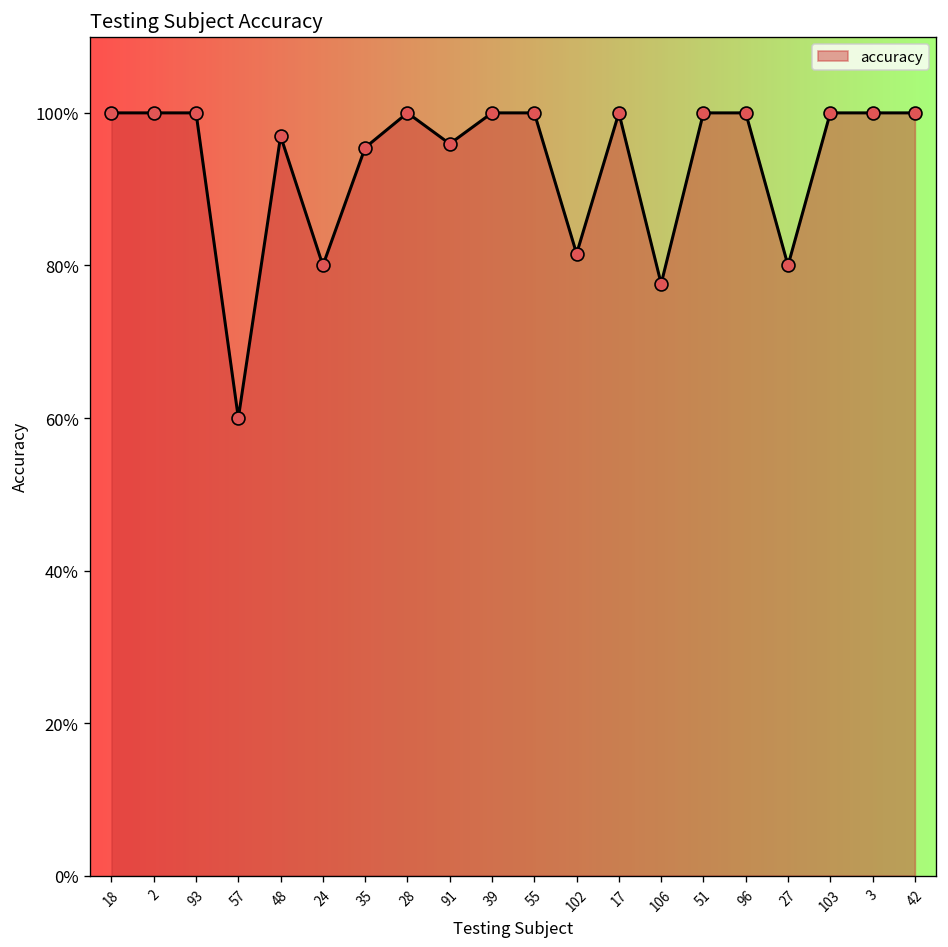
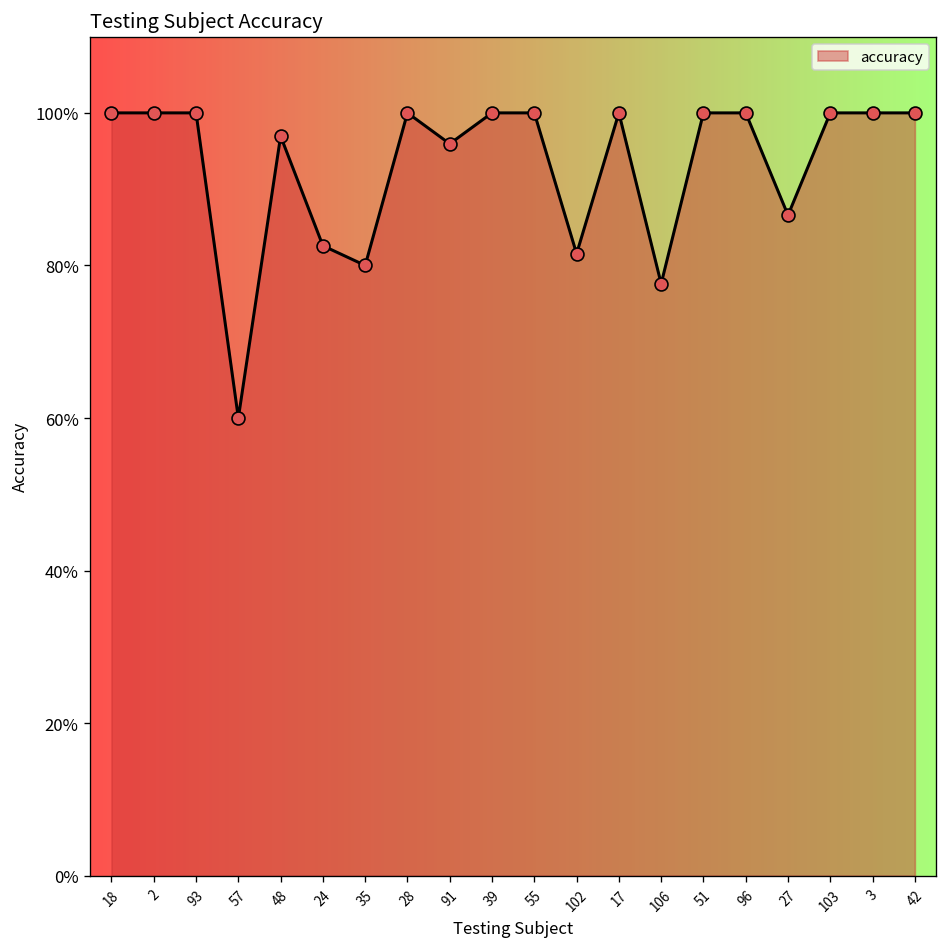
  {
    "18": "100%",
    "2": "100%",
    "93": "100%",
    "57": "60%",
    "48": "97%",
-   "24": "80%",
-   "35": "95%",
+   "24": "83%",
+   "35": "80%",
    "28": "100%",
    "91": "96%",
    "39": "100%",
    "55": "100%",
    "102": "82%",
    "17": "100%",
    "106": "78%",
    "51": "100%",
    "96": "100%",
-   "27": "80%",
+   "27": "87%",
    "103": "100%",
    "3": "100%",
    "42": "100%"
  }
